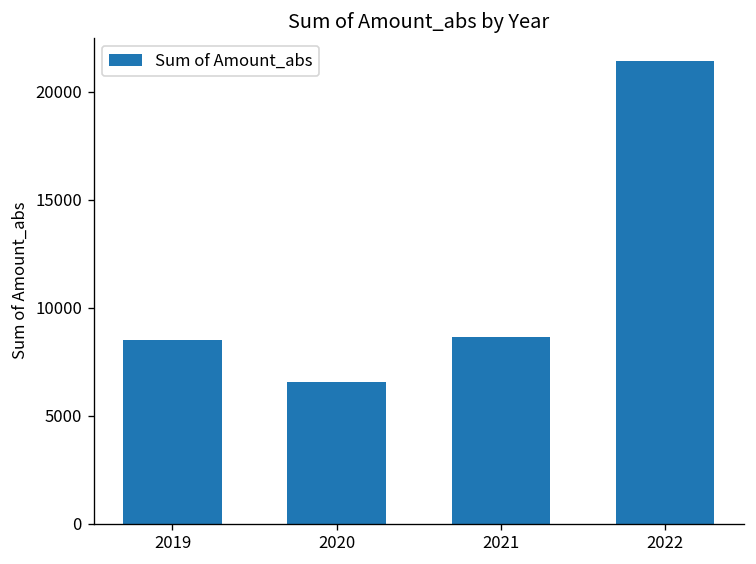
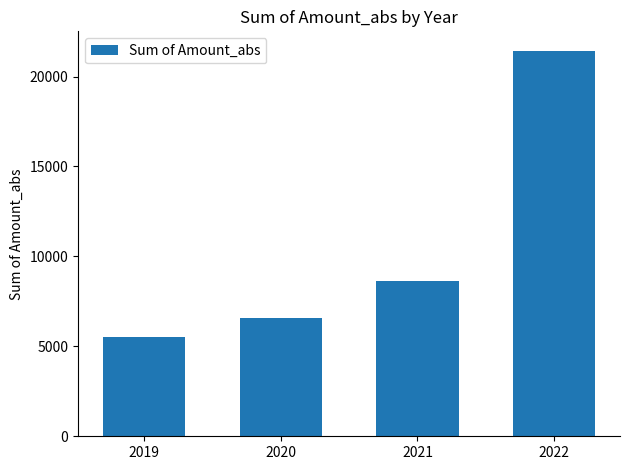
  {
-   "2019": 8500,
+   "2019": 5500,
    "2020": 6600,
    "2021": 8600,
    "2022": 21400
  }
